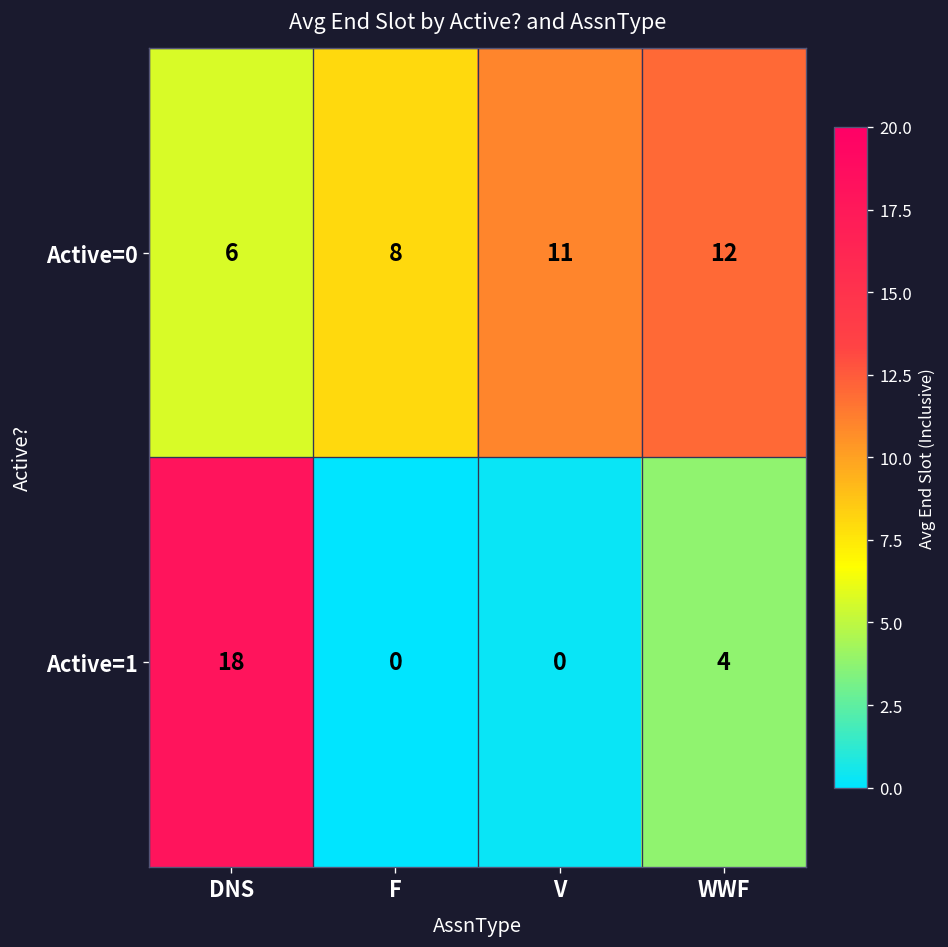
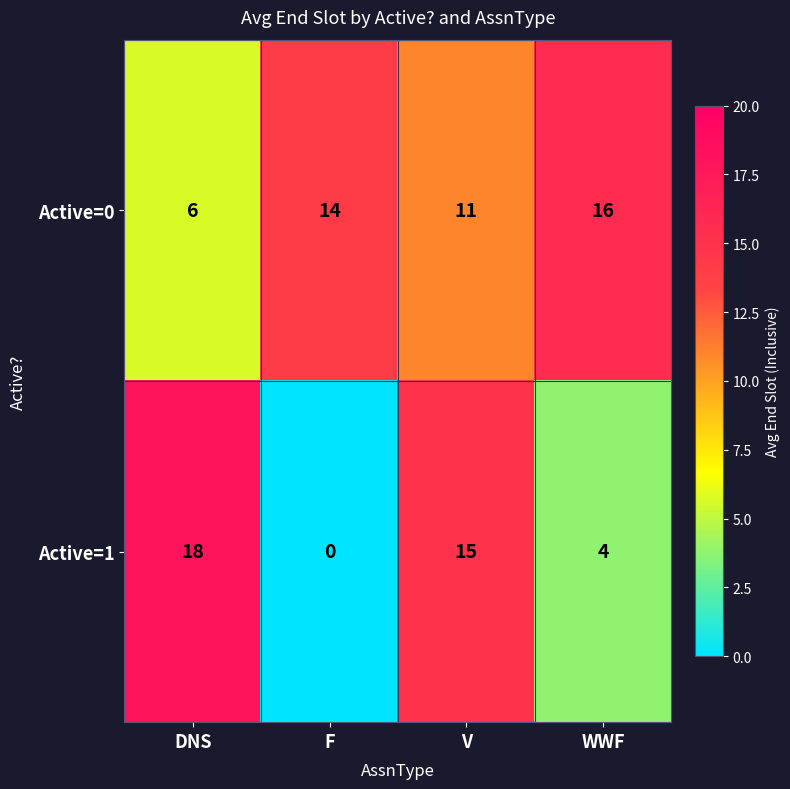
  {
    "Active=0": {
      "DNS": 6,
-     "F": 8,
+     "F": 14,
      "V": 11,
-     "WWF": 12
+     "WWF": 16
    },
    "Active=1": {
      "DNS": 18,
      "F": 0,
-     "V": 0,
+     "V": 15,
      "WWF": 4
    }
  }
